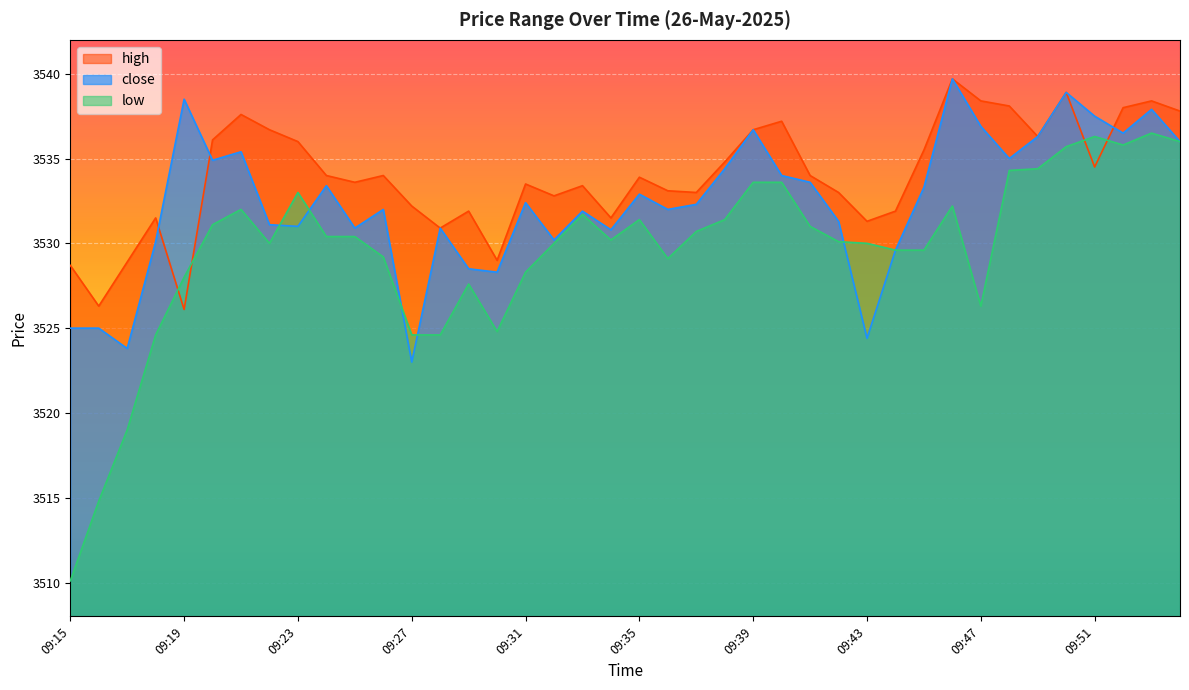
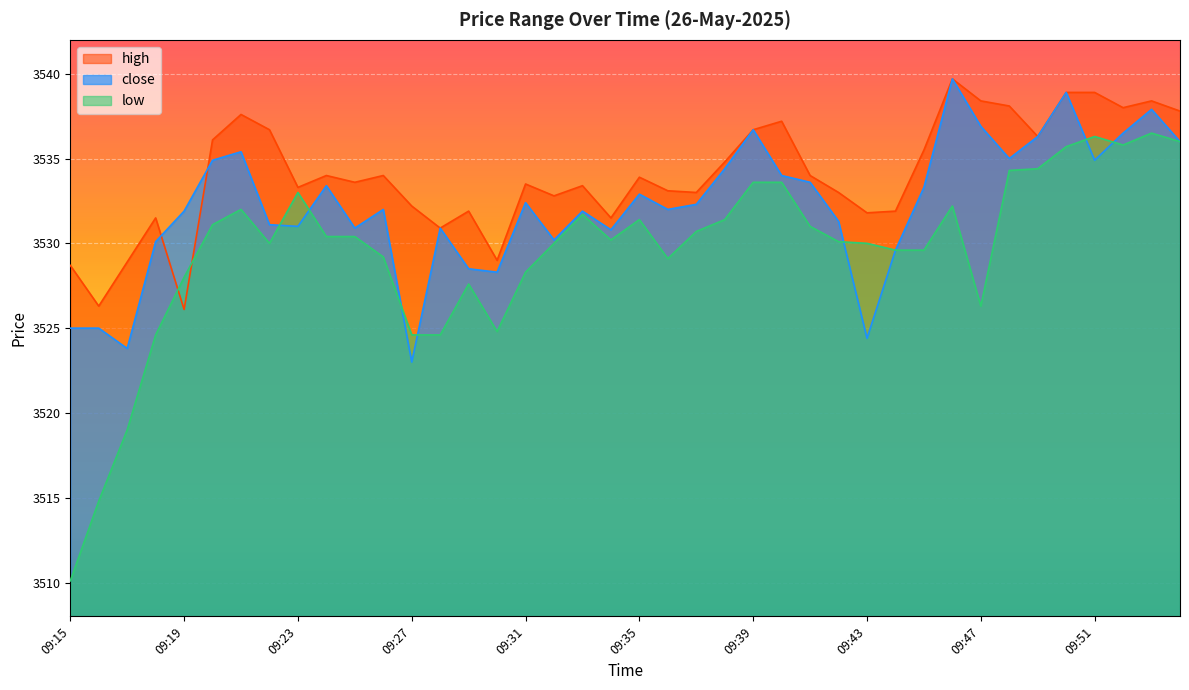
  {
    "high": {
      "09:15": 3528.7,
      "09:19": 3526.1,
-     "09:23": 3536.0,
+     "09:23": 3533.3,
      "09:27": 3532.2,
      "09:31": 3533.5,
      "09:35": 3533.9,
-     "09:43": 3531.3,
+     "09:43": 3531.8,
      "09:47": 3538.4,
-     "09:51": 3534.5
+     "09:51": 3538.9
    },
    "close": {
      "09:15": 3525.0,
-     "09:19": 3538.5,
+     "09:19": 3531.9,
      "09:23": 3531.0,
      "09:27": 3523.0,
      "09:31": 3532.4,
      "09:35": 3532.9,
      "09:43": 3524.4,
      "09:47": 3536.9,
-     "09:51": 3537.5
+     "09:51": 3534.9
    },
    "low": {
      "09:15": 3510.1,
      "09:19": 3528.0,
      "09:23": 3533.0,
      "09:27": 3524.6,
      "09:31": 3528.3,
      "09:35": 3531.4,
      "09:39": 3533.6,
      "09:43": 3530.0,
      "09:47": 3526.3,
      "09:51": 3536.3
    }
  }
